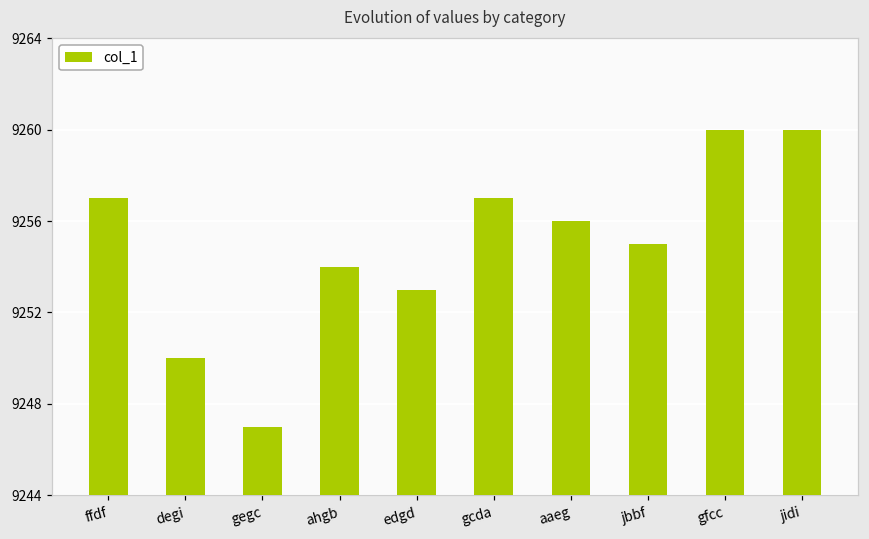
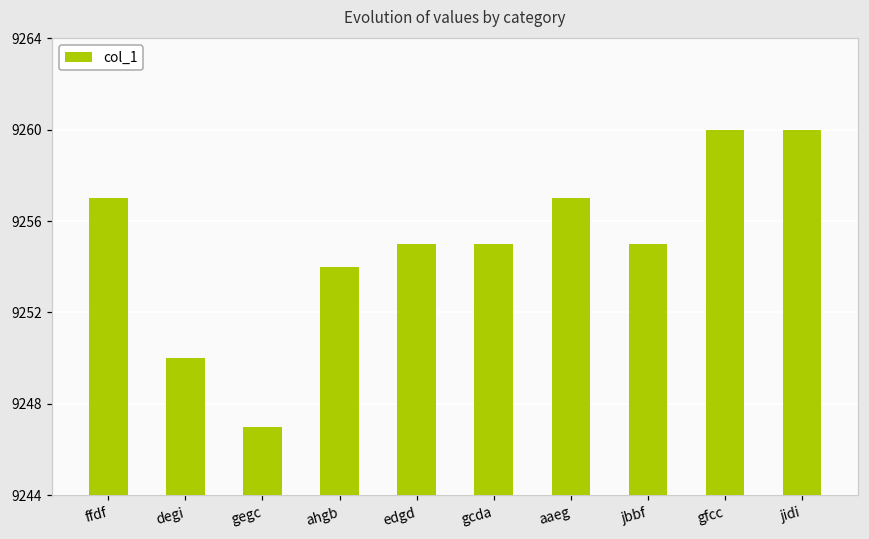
  {
    "ffdf": 9257,
    "degi": 9250,
    "gegc": 9247,
    "ahgb": 9254,
-   "edgd": 9253,
-   "gcda": 9257,
-   "aaeg": 9256,
+   "edgd": 9255,
+   "gcda": 9255,
+   "aaeg": 9257,
    "jbbf": 9255,
    "gfcc": 9260,
    "jidi": 9260
  }
